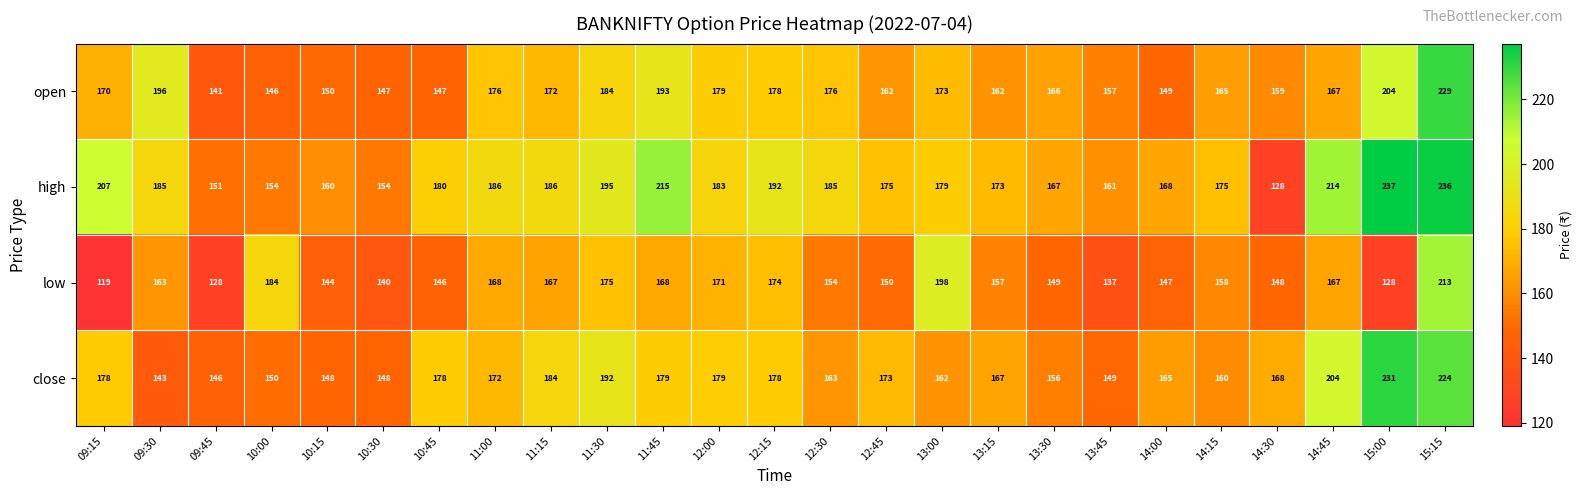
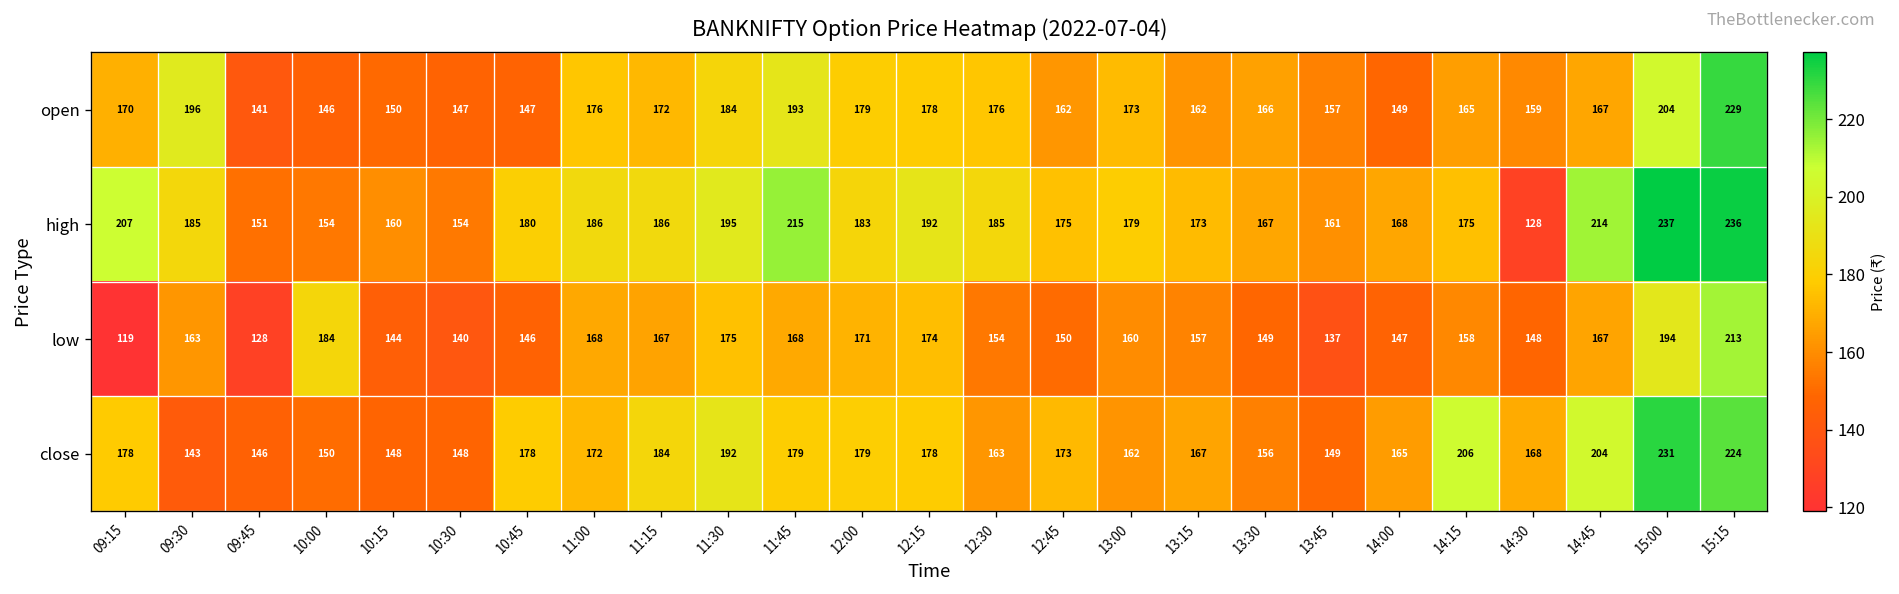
  {
    "open": {
      "09:15": 170,
      "09:30": 196,
      "09:45": 141,
      "10:00": 146,
      "10:15": 150,
      "10:30": 147,
      "10:45": 147,
      "11:00": 176,
      "11:15": 172,
      "11:30": 184,
      "11:45": 193,
      "12:00": 179,
      "12:15": 178,
      "12:30": 176,
      "12:45": 162,
      "13:00": 173,
      "13:15": 162,
      "13:30": 166,
      "13:45": 157,
      "14:00": 149,
      "14:15": 165,
      "14:30": 159,
      "14:45": 167,
      "15:00": 204,
      "15:15": 229
    },
    "high": {
      "09:15": 207,
      "09:30": 185,
      "09:45": 151,
      "10:00": 154,
      "10:15": 160,
      "10:30": 154,
      "10:45": 180,
      "11:00": 186,
      "11:15": 186,
      "11:30": 195,
      "11:45": 215,
      "12:00": 183,
      "12:15": 192,
      "12:30": 185,
      "12:45": 175,
      "13:00": 179,
      "13:15": 173,
      "13:30": 167,
      "13:45": 161,
      "14:00": 168,
      "14:15": 175,
      "14:30": 128,
      "14:45": 214,
      "15:00": 237,
      "15:15": 236
    },
    "low": {
      "09:15": 119,
      "09:30": 163,
      "09:45": 128,
      "10:00": 184,
      "10:15": 144,
      "10:30": 140,
      "10:45": 146,
      "11:00": 168,
      "11:15": 167,
      "11:30": 175,
      "11:45": 168,
      "12:00": 171,
      "12:15": 174,
      "12:30": 154,
      "12:45": 150,
-     "13:00": 198,
+     "13:00": 160,
      "13:15": 157,
      "13:30": 149,
      "13:45": 137,
      "14:00": 147,
      "14:15": 158,
      "14:30": 148,
      "14:45": 167,
-     "15:00": 128,
+     "15:00": 194,
      "15:15": 213
    },
    "close": {
      "09:15": 178,
      "09:30": 143,
      "09:45": 146,
      "10:00": 150,
      "10:15": 148,
      "10:30": 148,
      "10:45": 178,
      "11:00": 172,
      "11:15": 184,
      "11:30": 192,
      "11:45": 179,
      "12:00": 179,
      "12:15": 178,
      "12:30": 163,
      "12:45": 173,
      "13:00": 162,
      "13:15": 167,
      "13:30": 156,
      "13:45": 149,
      "14:00": 165,
-     "14:15": 160,
+     "14:15": 206,
      "14:30": 168,
      "14:45": 204,
      "15:00": 231,
      "15:15": 224
    }
  }
